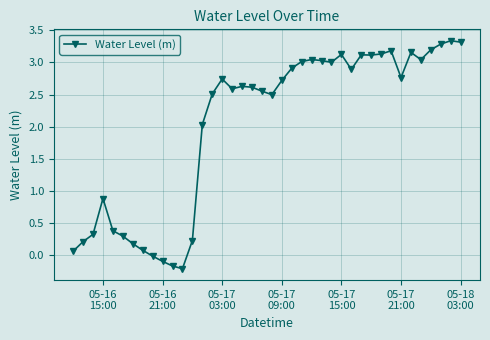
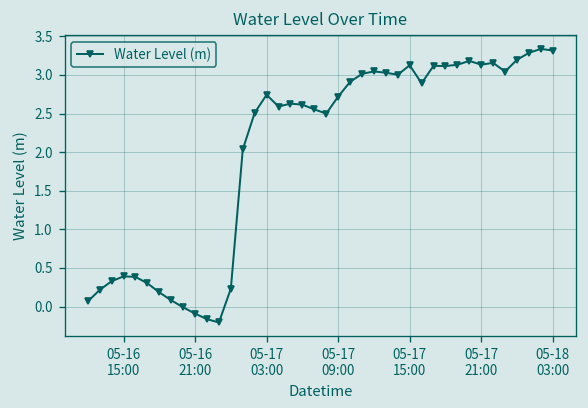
  {
-   "05-16 15:00": 0.9,
+   "05-16 15:00": 0.4,
    "05-16 21:00": -0.1,
    "05-17 03:00": 2.7,
    "05-17 09:00": 2.7,
    "05-17 15:00": 3.1,
-   "05-17 21:00": 2.8,
+   "05-17 21:00": 3.1,
    "05-18 03:00": 3.3
  }
